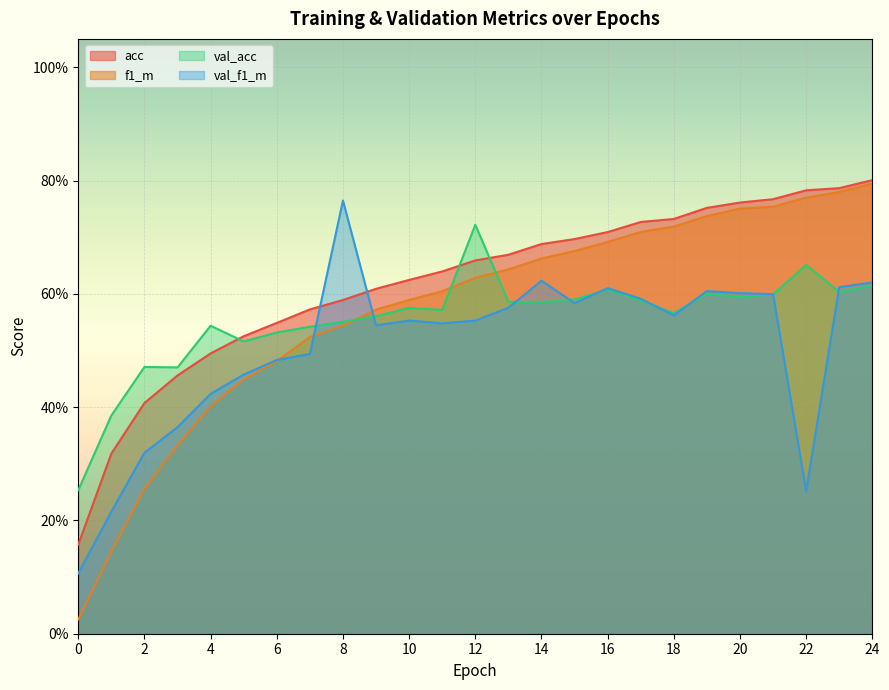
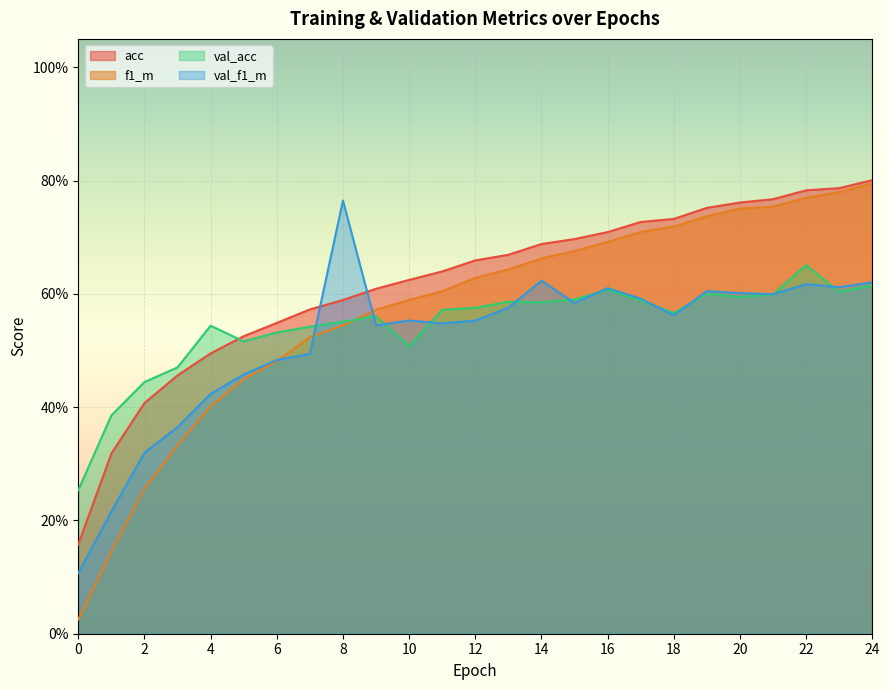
  {
    "val_acc": {
      "0": "25%",
-     "2": "47%",
+     "2": "44%",
      "4": "54%",
      "6": "53%",
      "8": "55%",
-     "10": "58%",
-     "12": "72%",
+     "10": "51%",
+     "12": "58%",
      "14": "58%",
      "20": "59%",
      "22": "65%",
      "24": "61%"
    },
    "val_f1_m": {
      "0": "11%",
      "2": "32%",
      "4": "42%",
      "8": "76%",
      "10": "55%",
      "12": "55%",
      "14": "62%",
      "20": "60%",
-     "22": "25%",
+     "22": "62%",
      "24": "62%"
    }
  }
